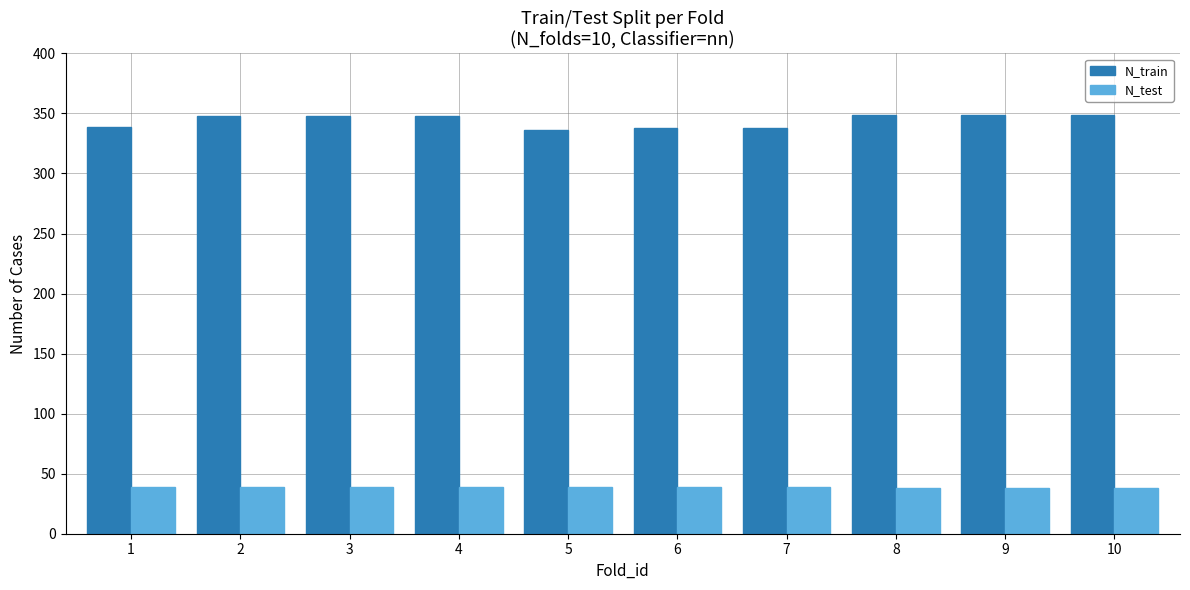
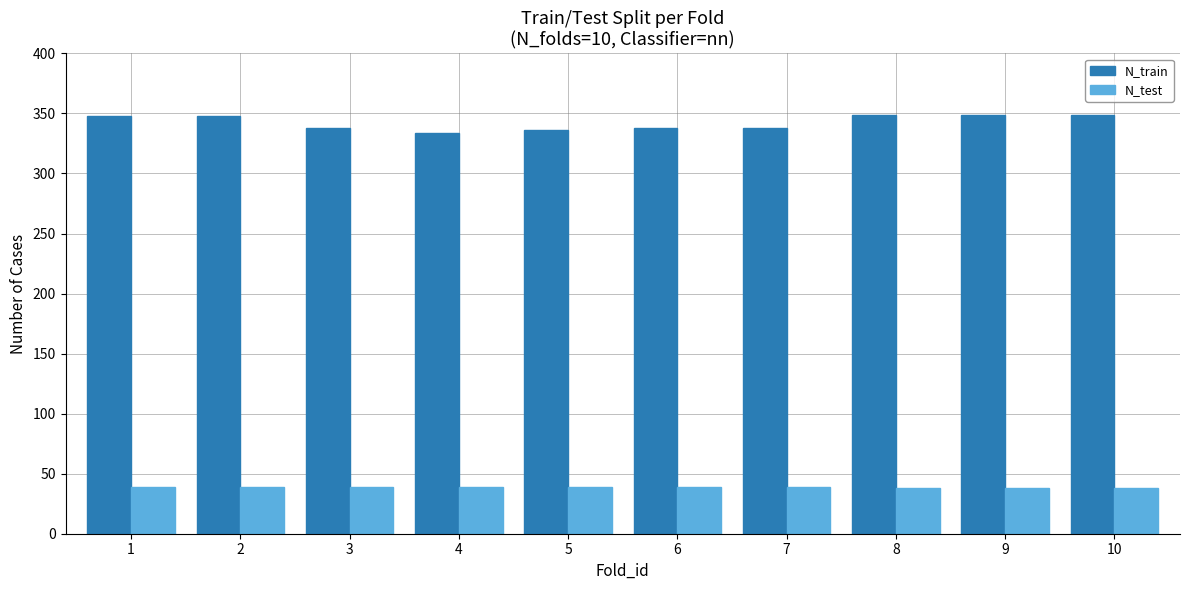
  {
    "N_train": {
-     "1": 339,
+     "1": 348,
      "2": 348,
-     "3": 348,
-     "4": 348,
+     "3": 338,
+     "4": 334,
      "5": 336,
      "6": 338,
      "7": 338,
      "8": 349,
      "9": 349,
      "10": 349
    },
    "N_test": {
      "1": 39,
      "2": 39,
      "3": 39,
      "4": 39,
      "5": 39,
      "6": 39,
      "7": 39,
      "8": 38,
      "9": 38,
      "10": 38
    }
  }
